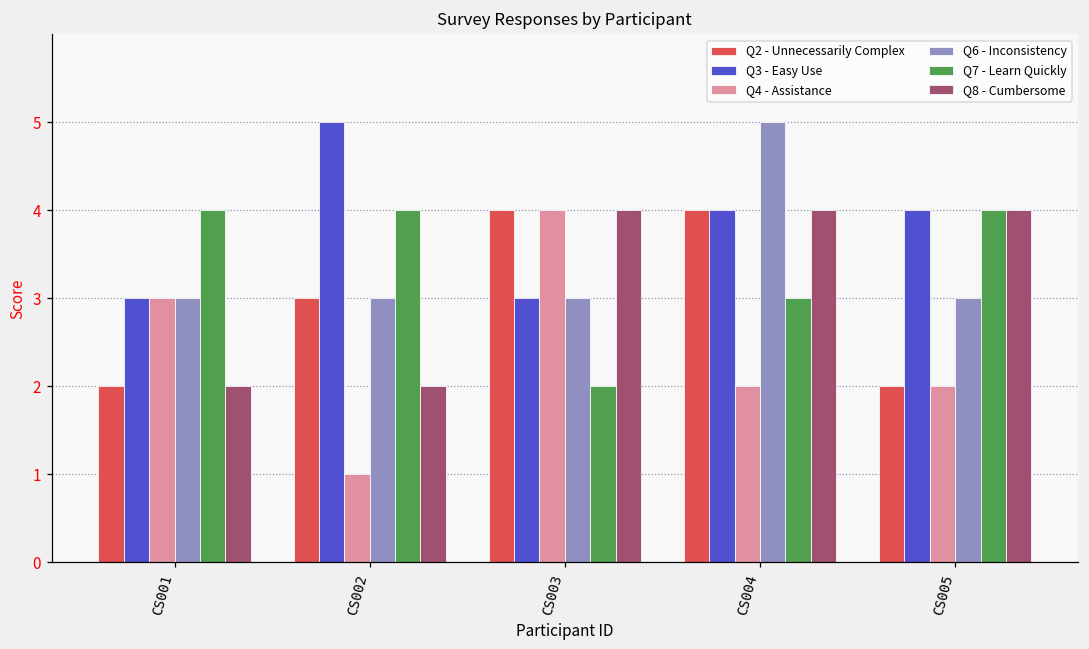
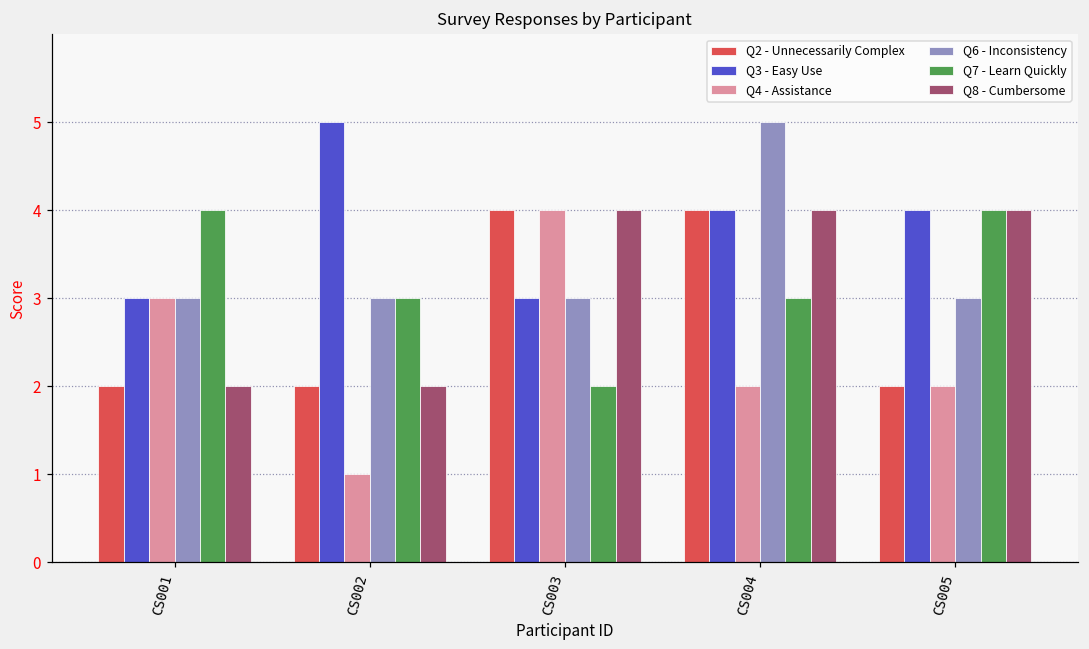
  {
    "Q2 - Unnecessarily Complex": {
      "CS001": 2,
-     "CS002": 3,
+     "CS002": 2,
      "CS003": 4,
      "CS004": 4,
      "CS005": 2
    },
    "Q3 - Easy Use": {
      "CS001": 3,
      "CS002": 5,
      "CS003": 3,
      "CS004": 4,
      "CS005": 4
    },
    "Q4 - Assistance": {
      "CS001": 3,
      "CS002": 1,
      "CS003": 4,
      "CS004": 2,
      "CS005": 2
    },
    "Q6 - Inconsistency": {
      "CS001": 3,
      "CS002": 3,
      "CS003": 3,
      "CS004": 5,
      "CS005": 3
    },
    "Q7 - Learn Quickly": {
      "CS001": 4,
-     "CS002": 4,
+     "CS002": 3,
      "CS003": 2,
      "CS004": 3,
      "CS005": 4
    },
    "Q8 - Cumbersome": {
      "CS001": 2,
      "CS002": 2,
      "CS003": 4,
      "CS004": 4,
      "CS005": 4
    }
  }
